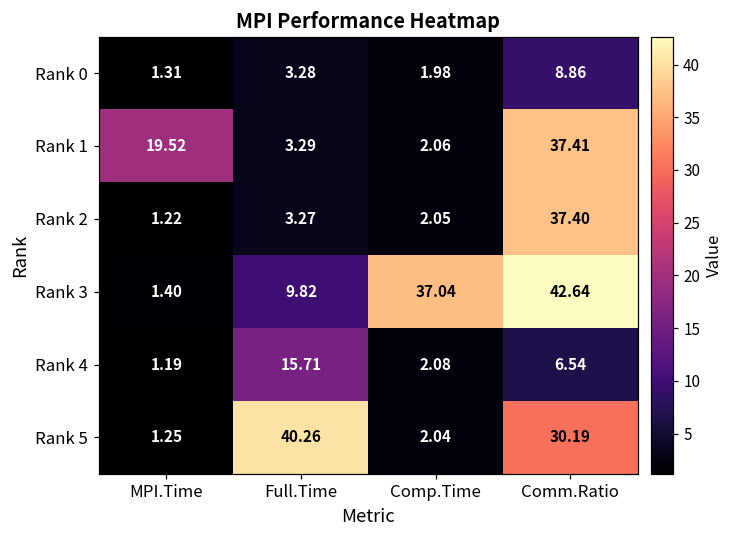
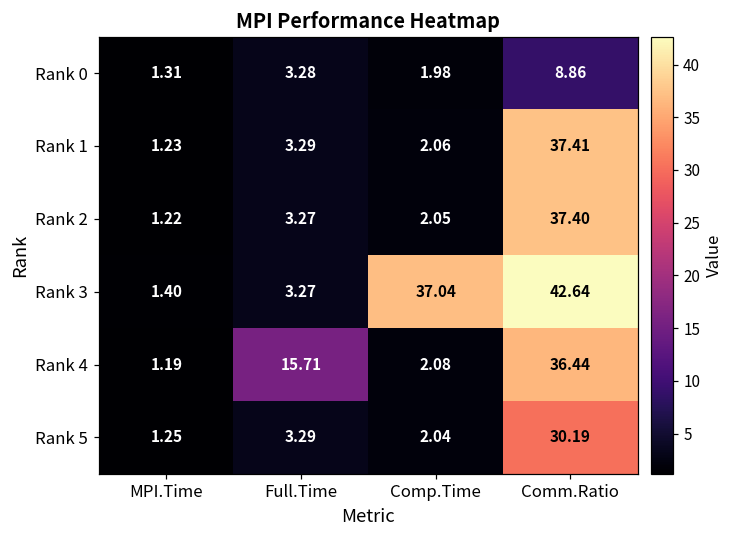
  {
    "Rank 0": {
      "MPI.Time": 1.31,
      "Full.Time": 3.28,
      "Comp.Time": 1.98,
      "Comm.Ratio": 8.86
    },
    "Rank 1": {
-     "MPI.Time": 19.52,
+     "MPI.Time": 1.23,
      "Full.Time": 3.29,
      "Comp.Time": 2.06,
      "Comm.Ratio": 37.41
    },
    "Rank 2": {
      "MPI.Time": 1.22,
      "Full.Time": 3.27,
      "Comp.Time": 2.05,
      "Comm.Ratio": 37.40
    },
    "Rank 3": {
      "MPI.Time": 1.40,
-     "Full.Time": 9.82,
+     "Full.Time": 3.27,
      "Comp.Time": 37.04,
      "Comm.Ratio": 42.64
    },
    "Rank 4": {
      "MPI.Time": 1.19,
      "Full.Time": 15.71,
      "Comp.Time": 2.08,
-     "Comm.Ratio": 6.54
+     "Comm.Ratio": 36.44
    },
    "Rank 5": {
      "MPI.Time": 1.25,
-     "Full.Time": 40.26,
+     "Full.Time": 3.29,
      "Comp.Time": 2.04,
      "Comm.Ratio": 30.19
    }
  }
